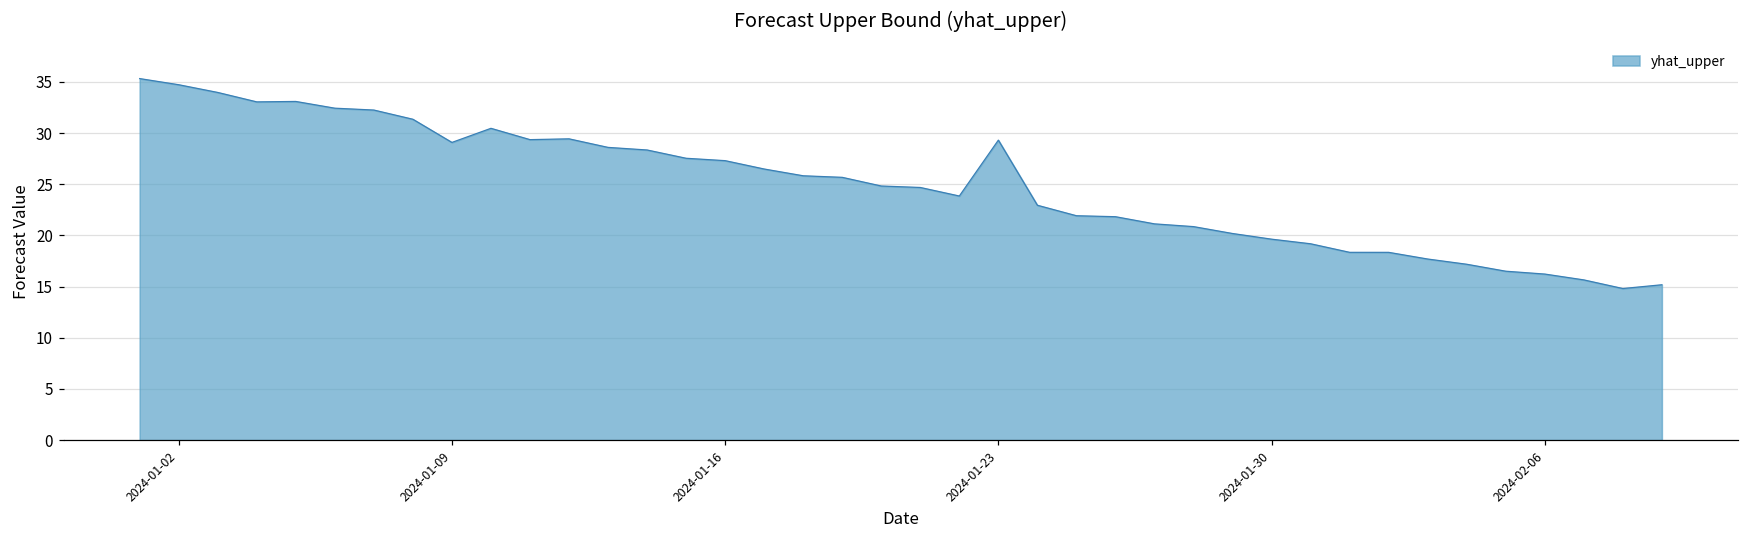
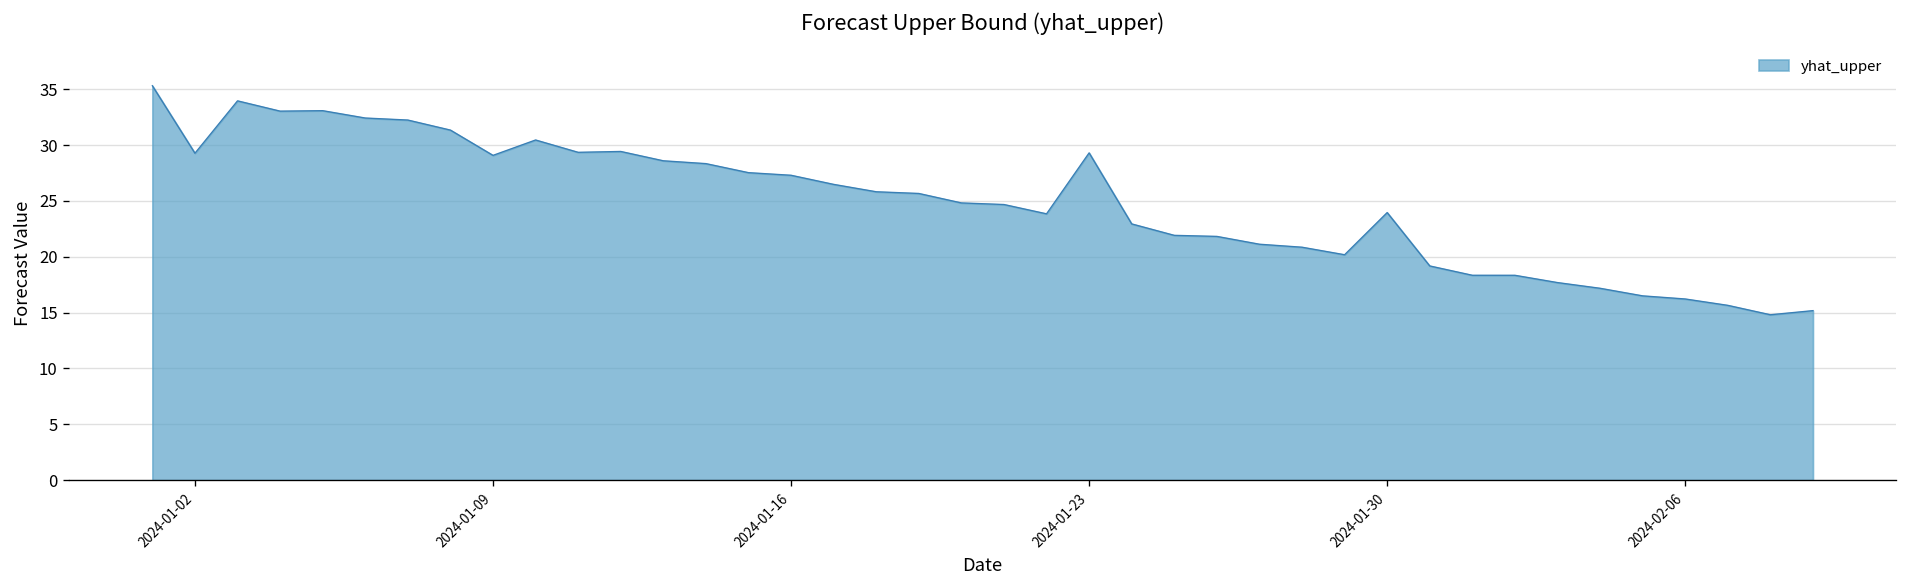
  {
-   "2024-01-02": 35,
+   "2024-01-02": 29,
    "2024-01-09": 29,
    "2024-01-16": 27,
    "2024-01-23": 29,
-   "2024-01-30": 20,
+   "2024-01-30": 24,
    "2024-02-06": 16
  }
